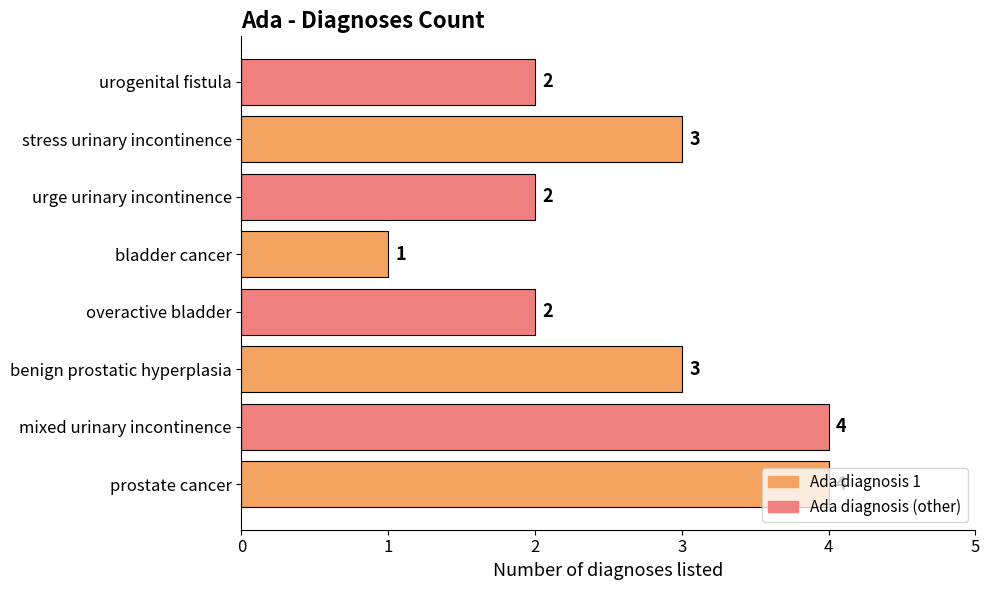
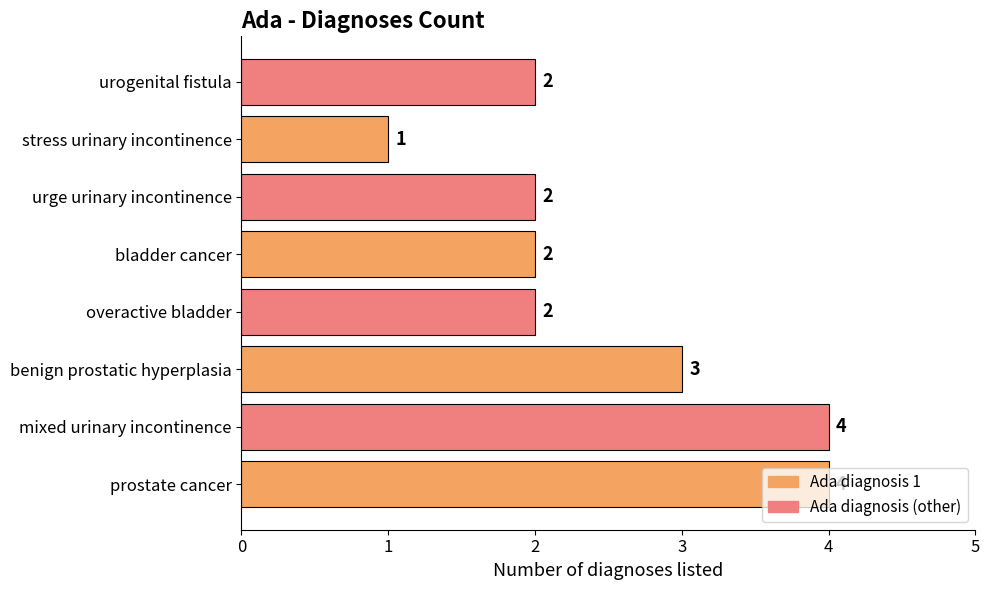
  {
    "urogenital fistula": 2,
-   "stress urinary incontinence": 3,
+   "stress urinary incontinence": 1,
    "urge urinary incontinence": 2,
-   "bladder cancer": 1,
+   "bladder cancer": 2,
    "overactive bladder": 2,
    "benign prostatic hyperplasia": 3,
    "mixed urinary incontinence": 4
  }
